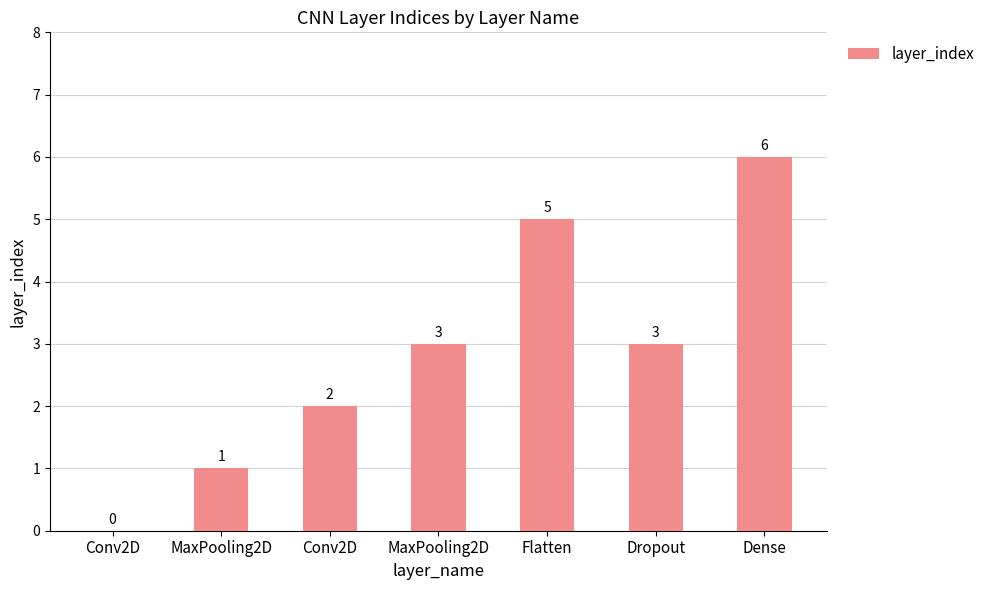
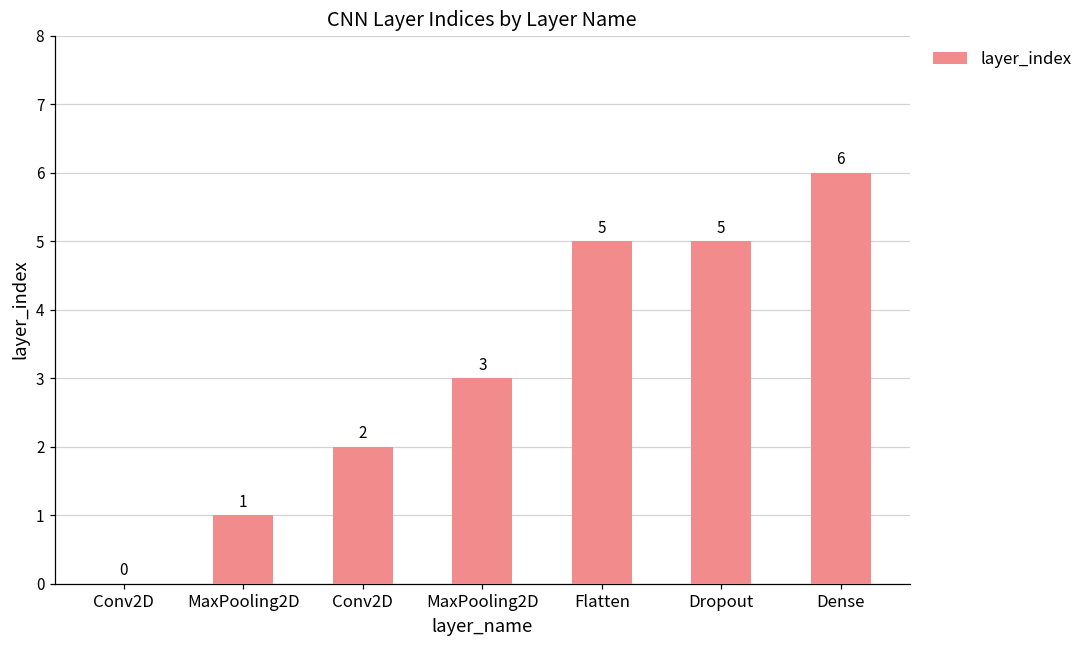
  {
    "Flatten": 5,
-   "Dropout": 3,
+   "Dropout": 5,
    "Dense": 6
  }
